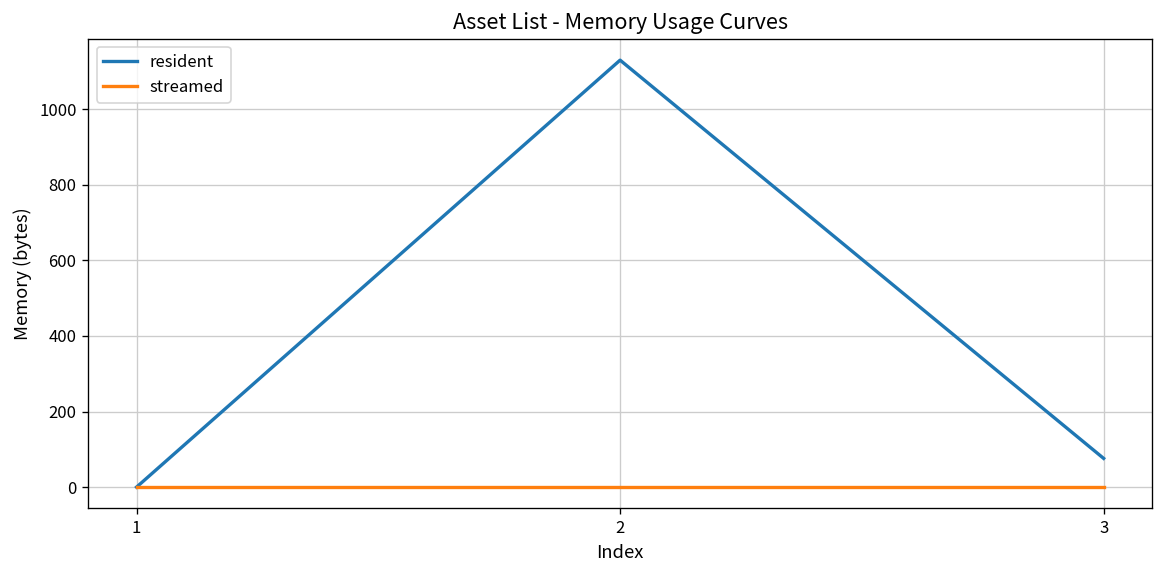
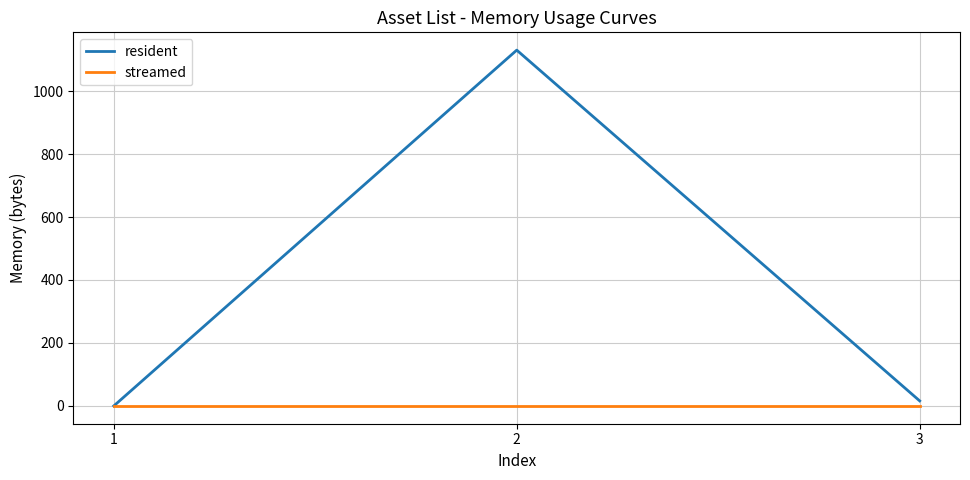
  {
    "resident": {
      "2": 1130,
-     "3": 80
+     "3": 20
    },
    "streamed": {
      "2": 0,
      "3": 0
    }
  }
